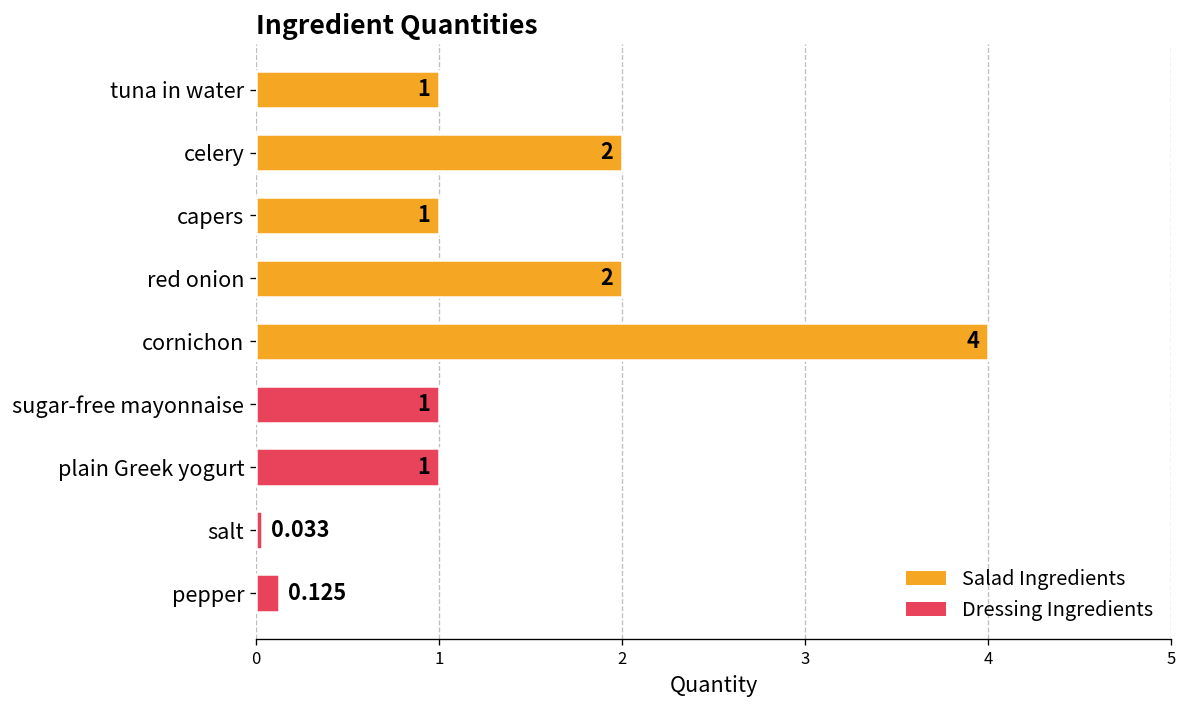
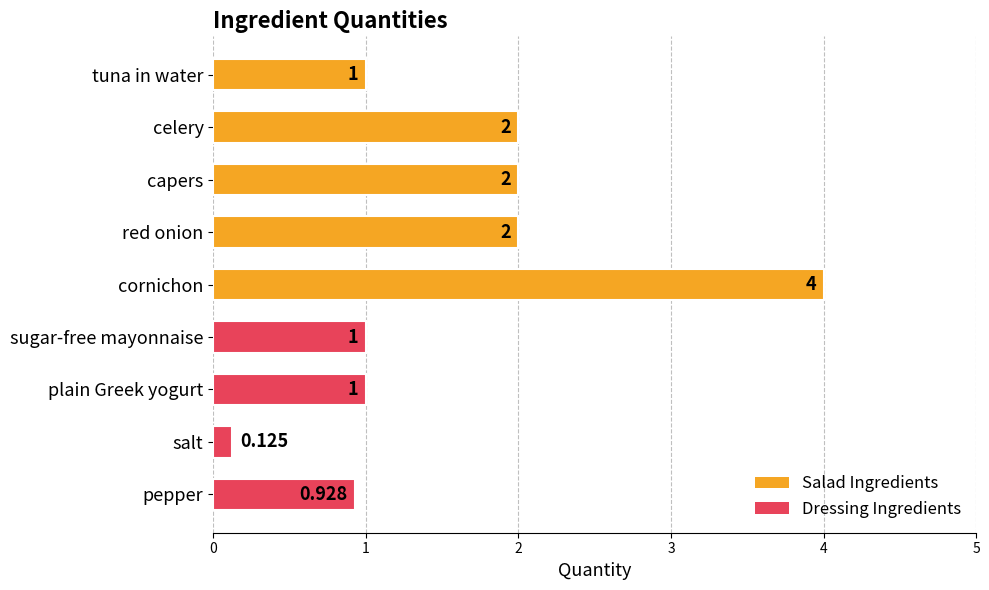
  {
    "tuna in water": 1,
    "celery": 2,
-   "capers": 1,
+   "capers": 2,
    "red onion": 2,
    "cornichon": 4,
    "sugar-free mayonnaise": 1,
    "plain Greek yogurt": 1,
-   "salt": 0.033,
-   "pepper": 0.125
+   "salt": 0.125,
+   "pepper": 0.928
  }
